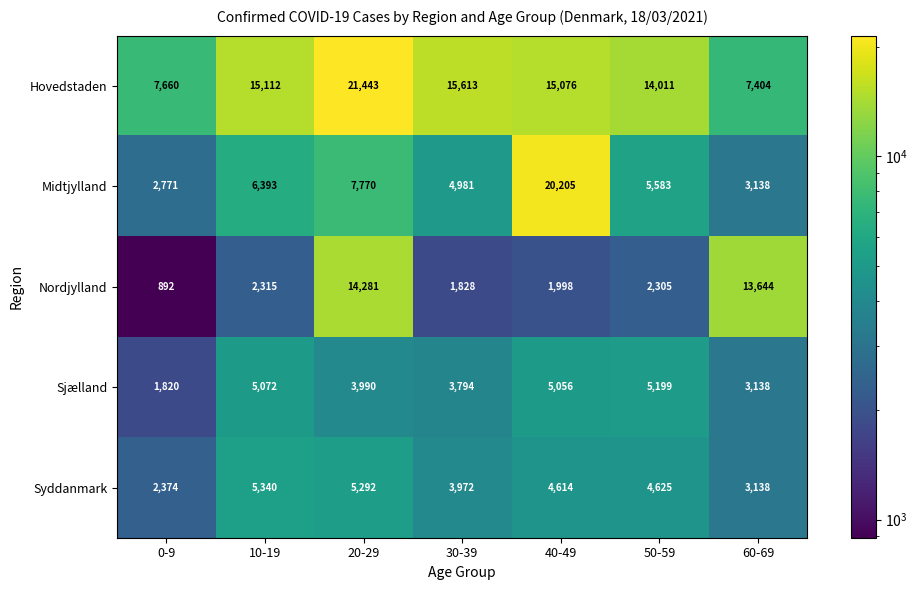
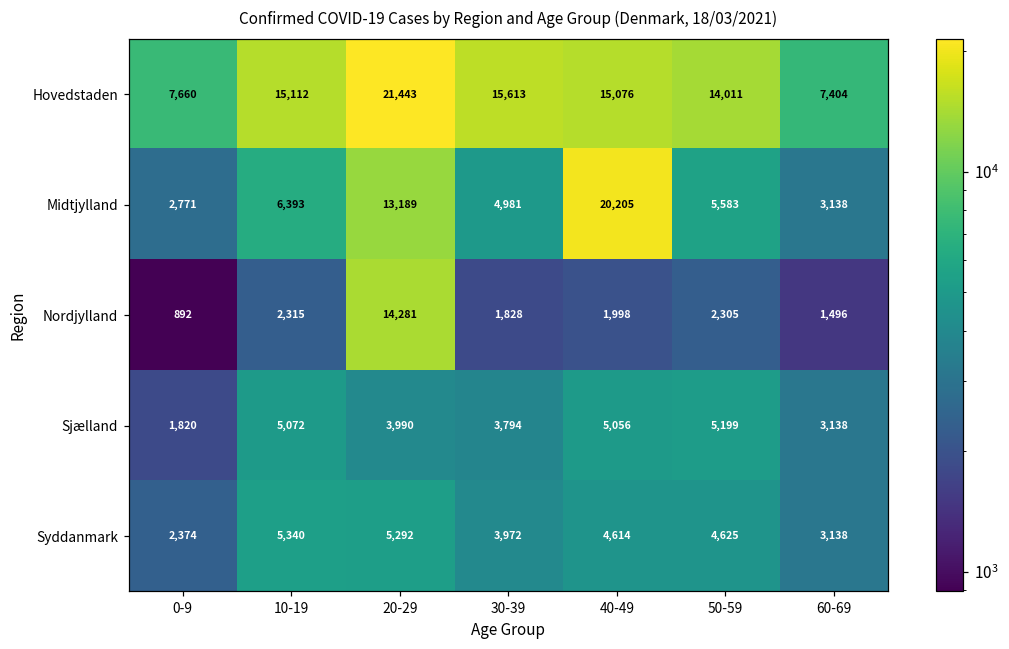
  {
    "Hovedstaden": {
      "0-9": "7,660",
      "10-19": "15,112",
      "20-29": "21,443",
      "30-39": "15,613",
      "40-49": "15,076",
      "50-59": "14,011",
      "60-69": "7,404"
    },
    "Midtjylland": {
      "0-9": "2,771",
      "10-19": "6,393",
-     "20-29": "7,770",
+     "20-29": "13,189",
      "30-39": "4,981",
      "40-49": "20,205",
      "50-59": "5,583",
      "60-69": "3,138"
    },
    "Nordjylland": {
      "0-9": "892",
      "10-19": "2,315",
      "20-29": "14,281",
      "30-39": "1,828",
      "40-49": "1,998",
      "50-59": "2,305",
-     "60-69": "13,644"
+     "60-69": "1,496"
    },
    "Sjælland": {
      "0-9": "1,820",
      "10-19": "5,072",
      "20-29": "3,990",
      "30-39": "3,794",
      "40-49": "5,056",
      "50-59": "5,199",
      "60-69": "3,138"
    },
    "Syddanmark": {
      "0-9": "2,374",
      "10-19": "5,340",
      "20-29": "5,292",
      "30-39": "3,972",
      "40-49": "4,614",
      "50-59": "4,625",
      "60-69": "3,138"
    }
  }
